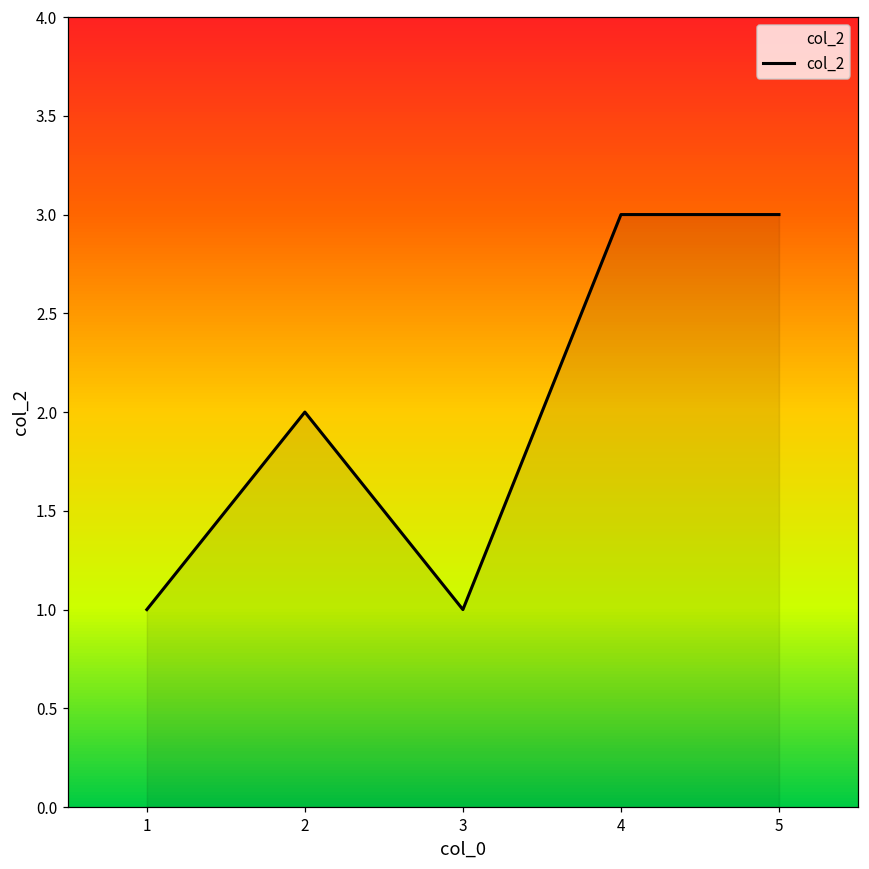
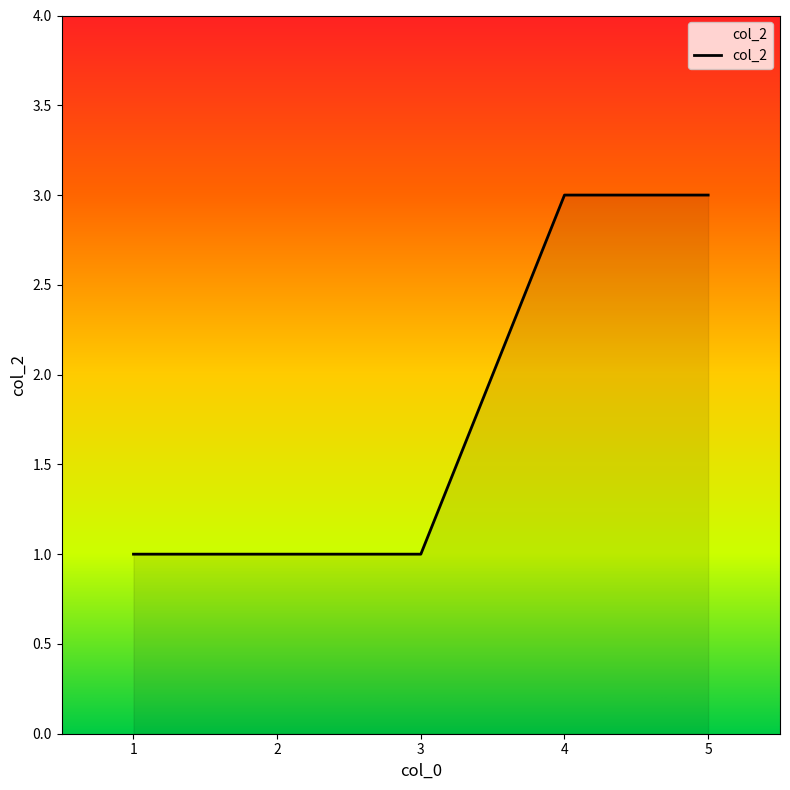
  {
    "1": 1,
-   "2": 2,
+   "2": 1,
    "3": 1,
    "4": 3,
    "5": 3
  }
